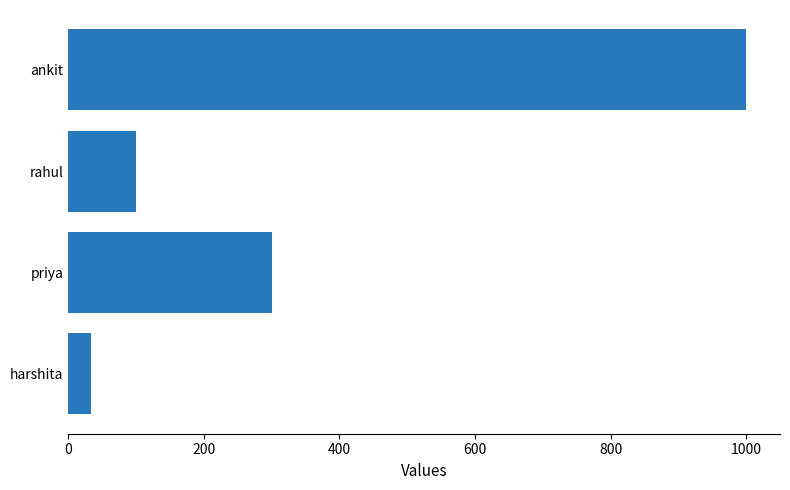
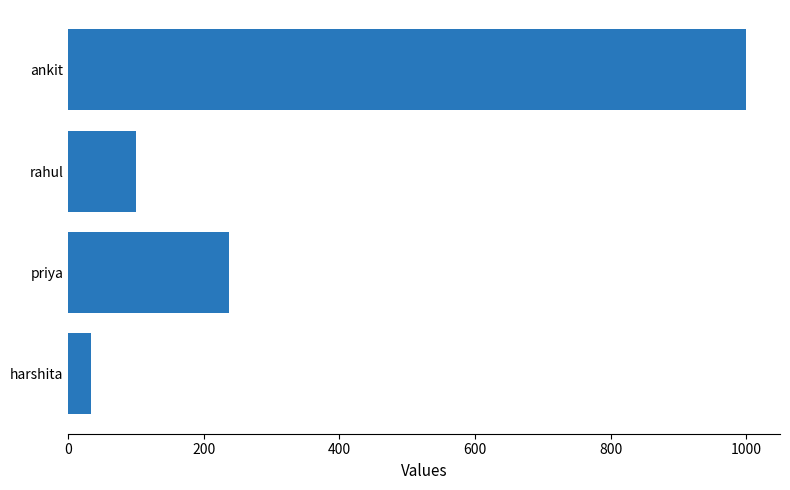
  {
    "ankit": 1000,
    "rahul": 100,
-   "priya": 300,
+   "priya": 240,
    "harshita": 30
  }
